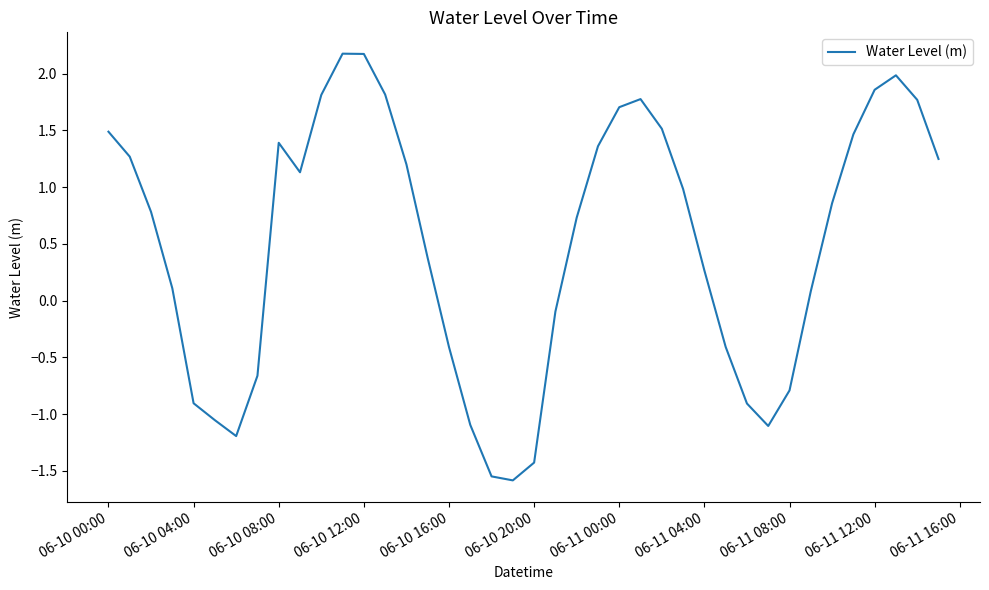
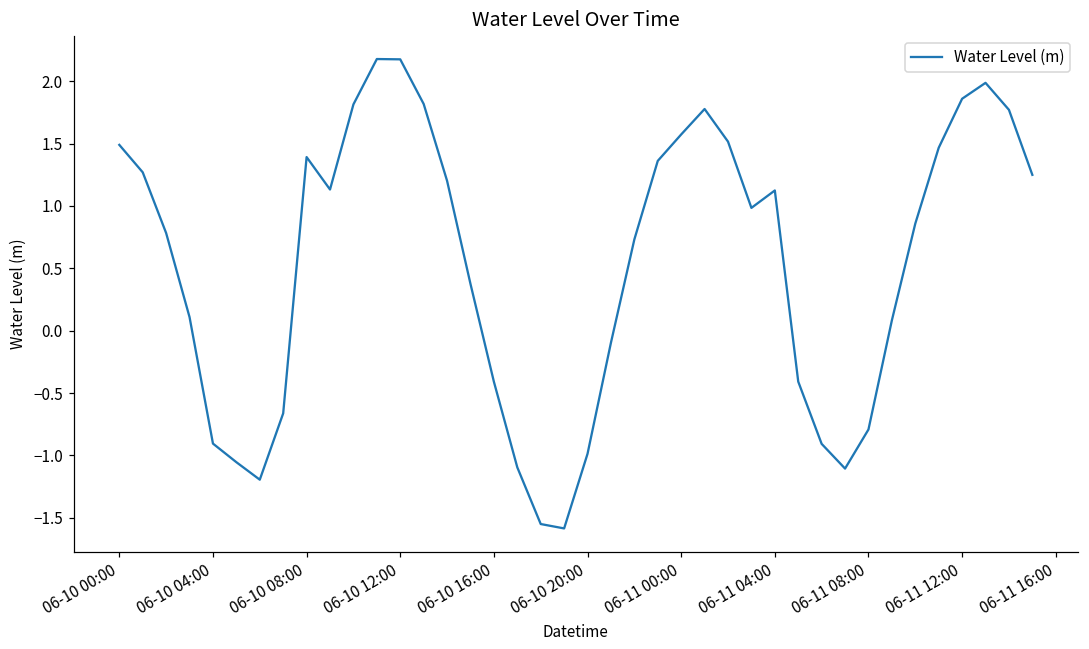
  {
    "06-10 00:00": 1.49,
    "06-10 04:00": -0.91,
    "06-10 08:00": 1.39,
    "06-10 12:00": 2.17,
    "06-10 16:00": -0.41,
-   "06-10 20:00": -1.43,
-   "06-11 00:00": 1.71,
-   "06-11 04:00": 0.27,
+   "06-10 20:00": -0.99,
+   "06-11 00:00": 1.57,
+   "06-11 04:00": 1.12,
    "06-11 08:00": -0.79,
    "06-11 12:00": 1.86
  }
